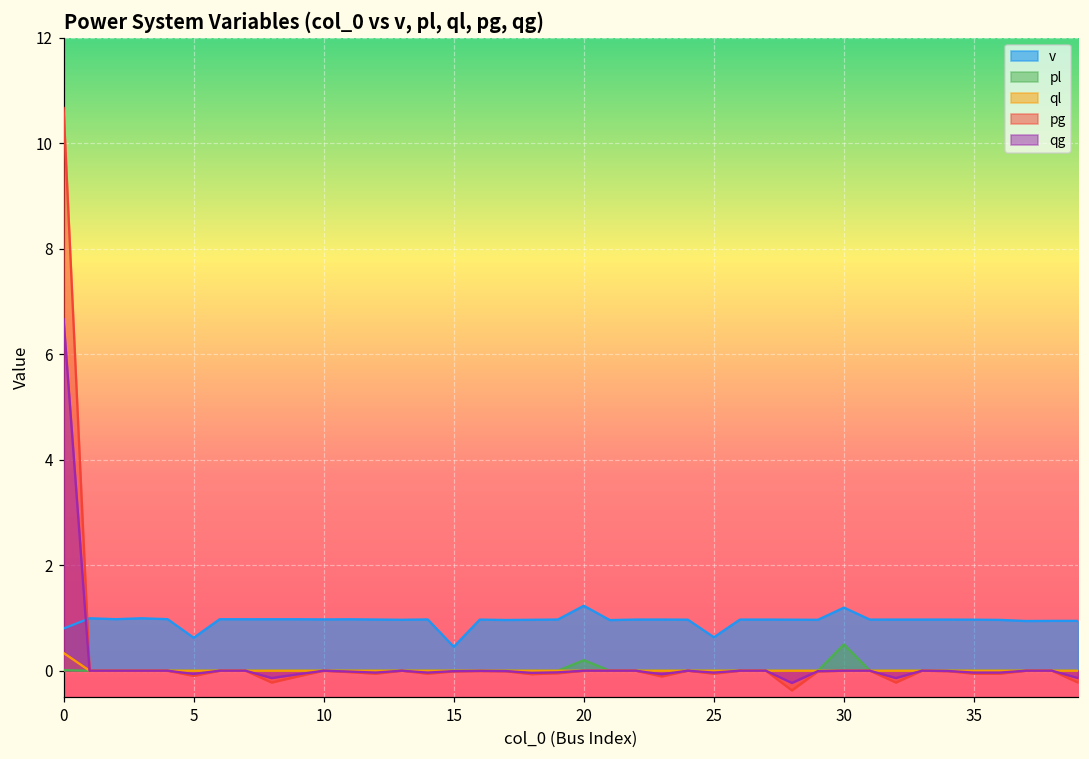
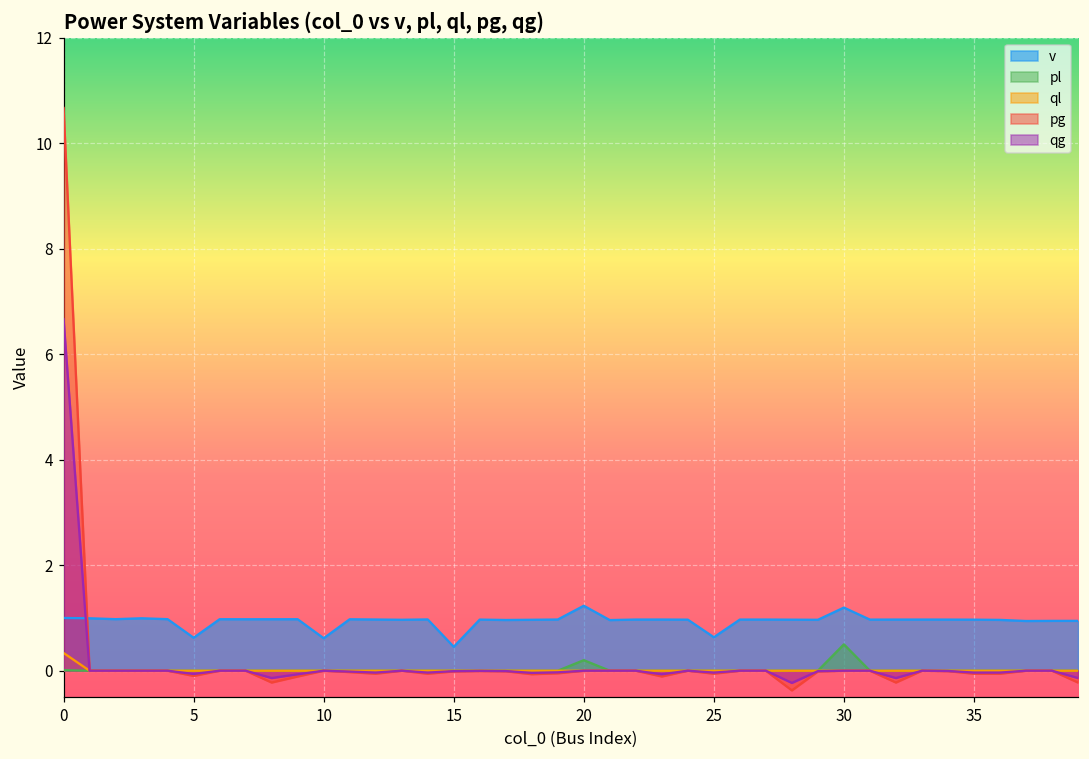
  {
    "v": {
-     "0": 0.8,
+     "0": 1.0,
      "5": 0.6,
-     "10": 1.0,
+     "10": 0.6,
      "15": 0.5,
      "20": 1.2,
      "25": 0.6,
      "30": 1.2,
      "35": 1.0
    },
    "pl": {
      "0": 0.0,
      "20": 0.2,
      "30": 0.5
    },
    "ql": {
      "0": 0.3
    }
  }
